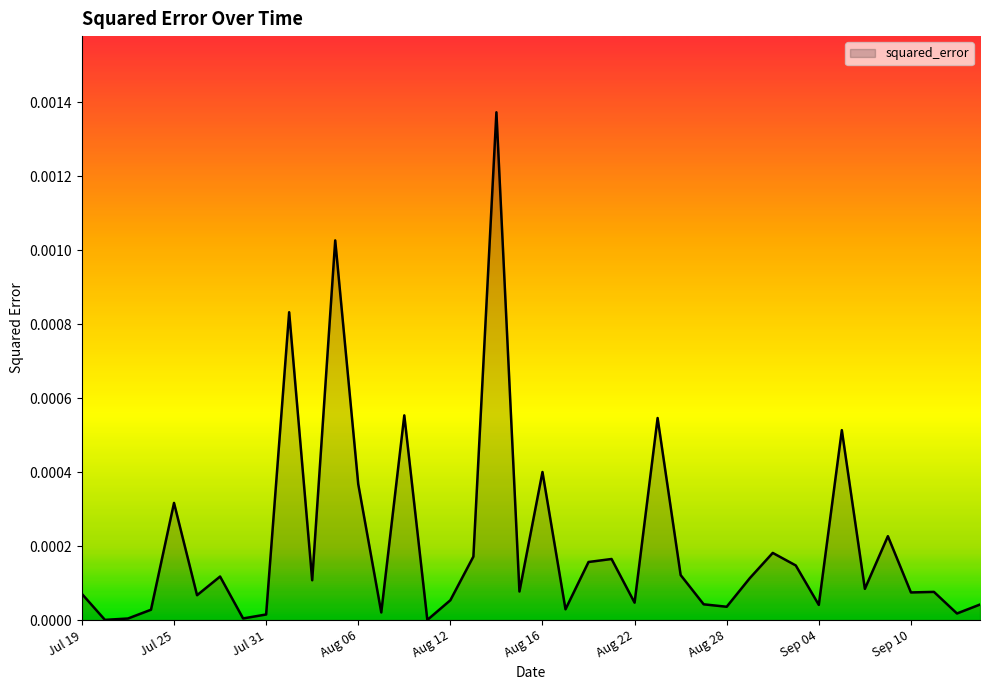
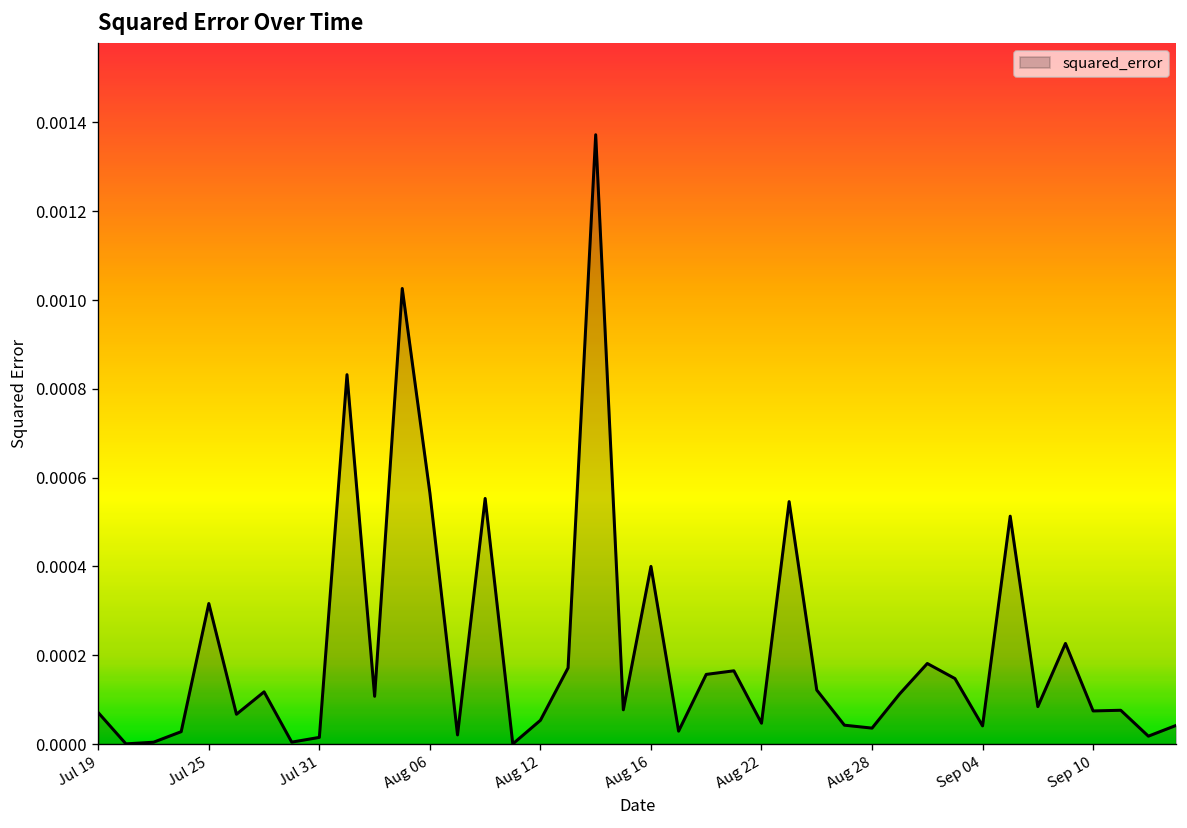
  {
    "Jul 19": 0.00007,
    "Jul 25": 0.00032,
    "Jul 31": 0.00001,
-   "Aug 06": 0.00037,
+   "Aug 06": 0.00057,
    "Aug 12": 0.00005,
    "Aug 16": 0.00040,
    "Aug 22": 0.00005,
    "Aug 28": 0.00004,
    "Sep 04": 0.00004,
    "Sep 10": 0.00007
  }
